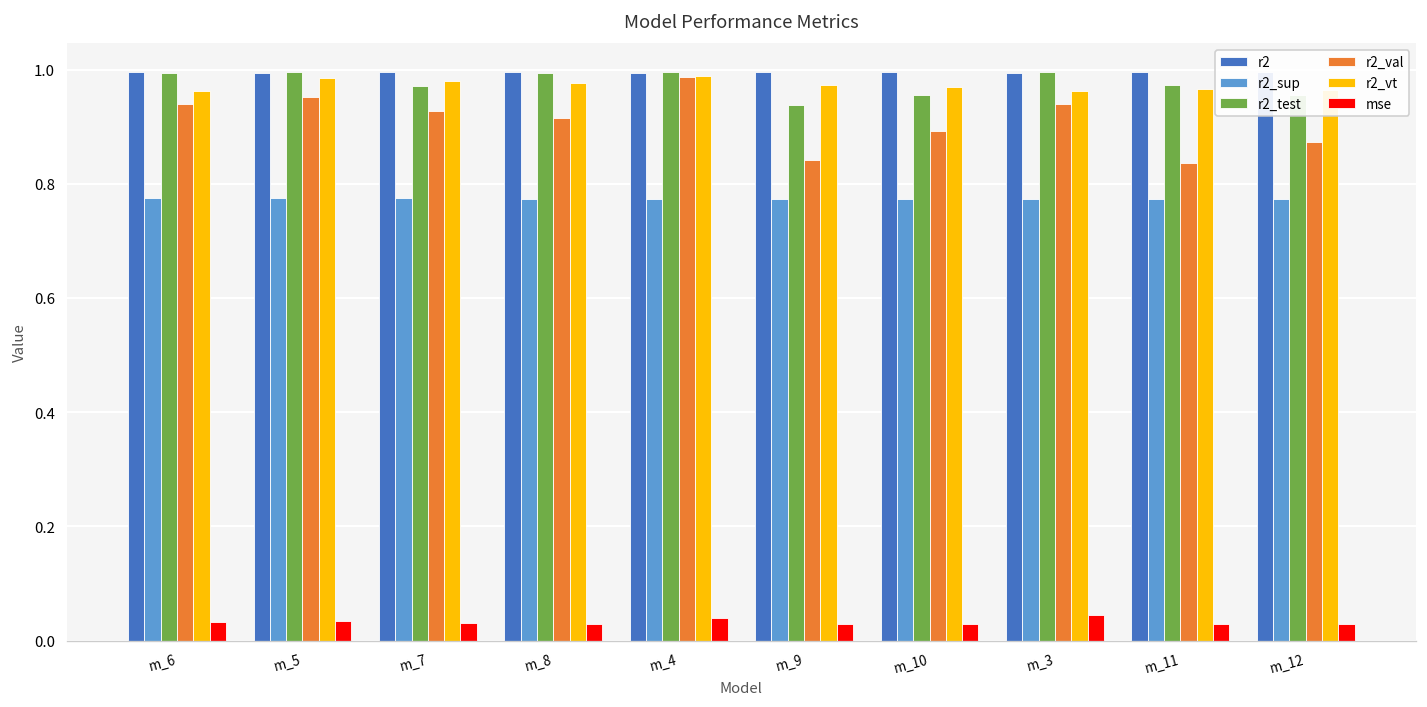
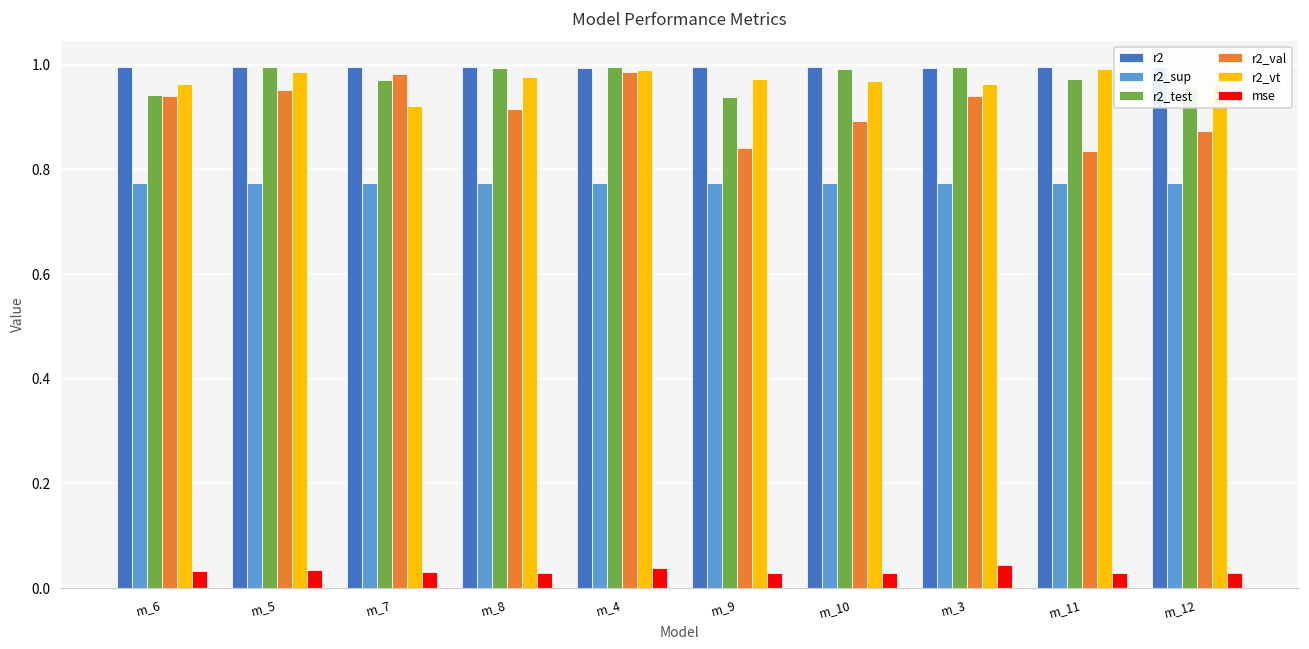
  {
    "r2_test": {
-     "m_6": 0.99,
+     "m_6": 0.94,
      "m_5": 1.00,
      "m_7": 0.97,
      "m_8": 0.99,
      "m_4": 1.00,
      "m_9": 0.94,
-     "m_10": 0.96,
+     "m_10": 0.99,
      "m_3": 1.00,
      "m_11": 0.97
    },
    "r2_val": {
      "m_6": 0.94,
      "m_5": 0.95,
-     "m_7": 0.93,
+     "m_7": 0.98,
      "m_8": 0.91,
      "m_4": 0.99,
      "m_9": 0.84,
      "m_10": 0.89,
      "m_3": 0.94,
      "m_11": 0.84,
      "m_12": 0.87
    },
    "r2_vt": {
      "m_6": 0.96,
      "m_5": 0.99,
-     "m_7": 0.98,
+     "m_7": 0.92,
      "m_8": 0.98,
      "m_4": 0.99,
      "m_9": 0.97,
      "m_10": 0.97,
      "m_3": 0.96,
-     "m_11": 0.97
+     "m_11": 0.99
    },
    "mse": {
      "m_6": 0.03,
      "m_5": 0.03,
      "m_7": 0.03,
      "m_8": 0.03,
      "m_4": 0.04,
      "m_9": 0.03,
      "m_10": 0.03,
      "m_3": 0.04,
      "m_11": 0.03,
      "m_12": 0.03
    }
  }
